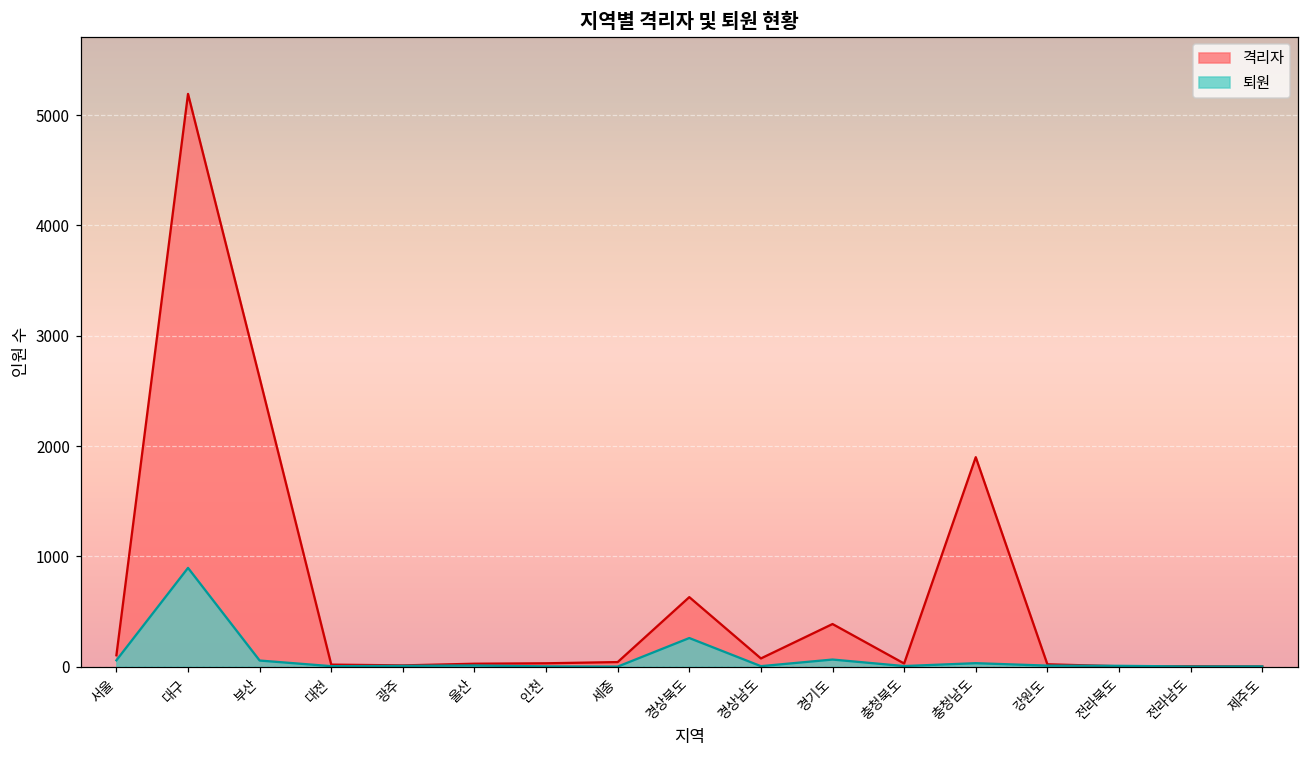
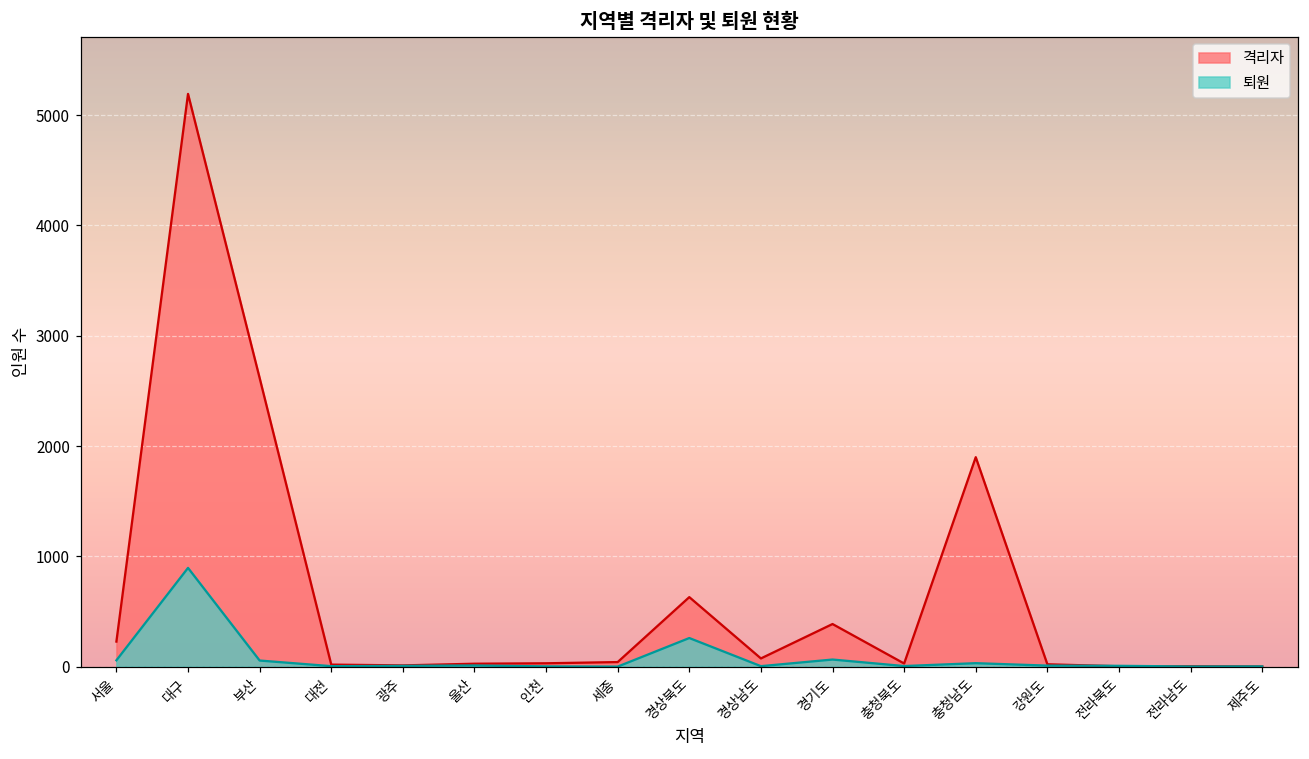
  {
    "격리자": {
-     "서울": 100,
+     "서울": 230,
      "대구": 5190,
      "부산": 2620,
      "인천": 30,
      "세종": 40,
      "경상북도": 630,
      "경상남도": 70,
      "경기도": 390,
      "충청남도": 1900
    },
    "퇴원": {
      "서울": 60,
      "대구": 900,
      "부산": 60,
      "인천": 0,
      "세종": 0,
      "경상북도": 260,
      "경상남도": 0,
      "경기도": 60,
      "충청남도": 30
    }
  }
